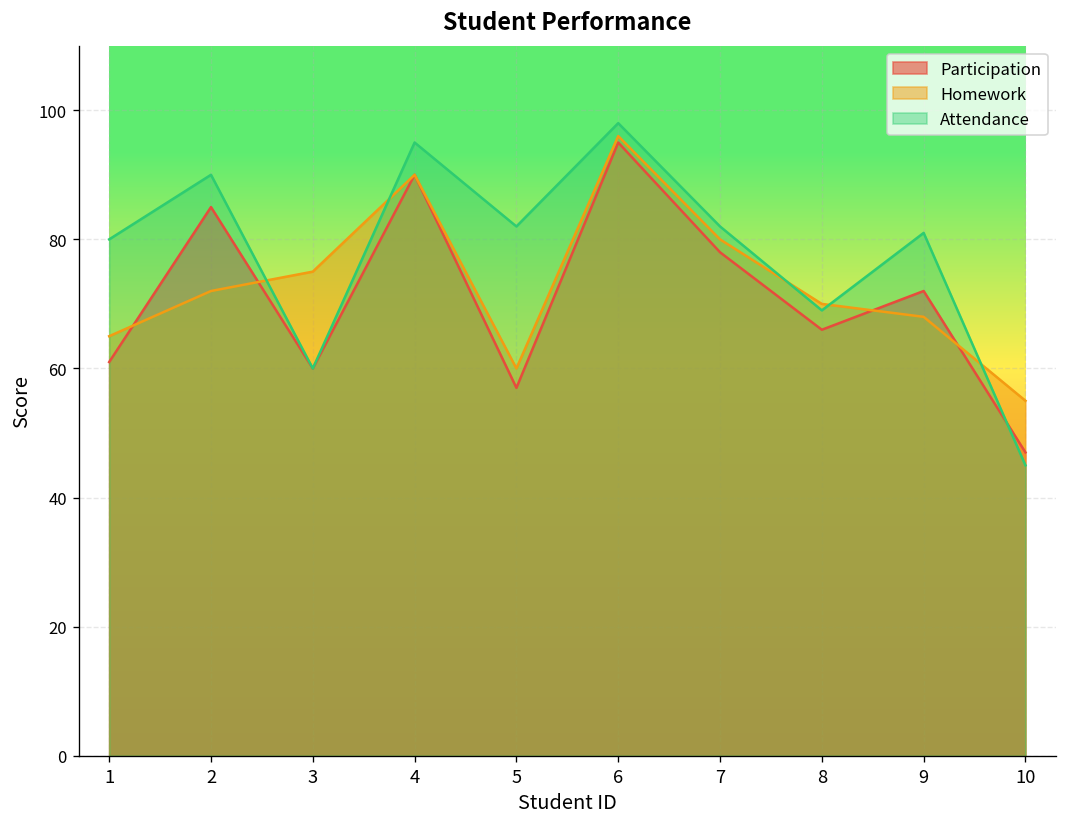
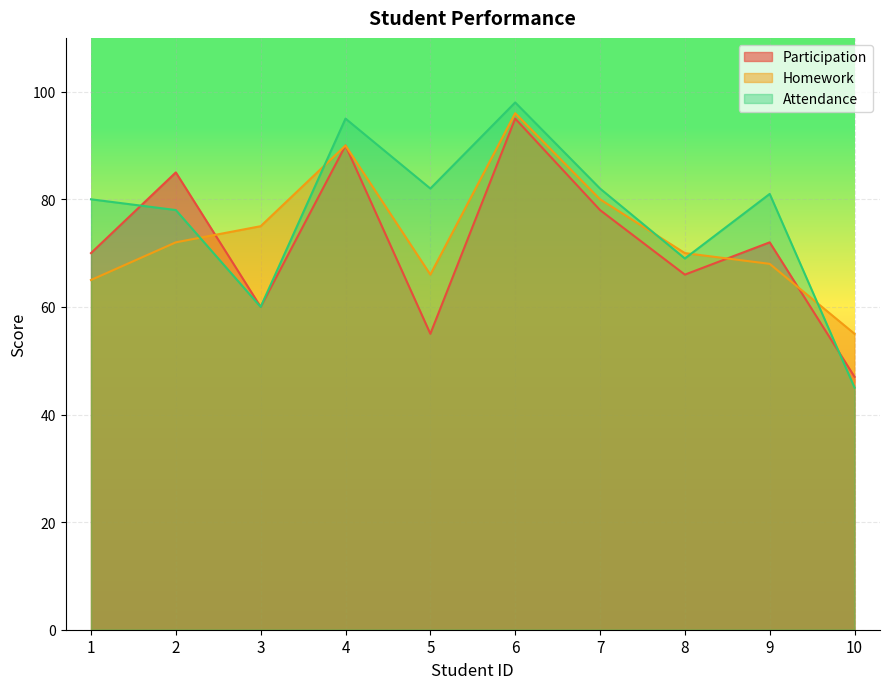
  {
    "Participation": {
-     "1": 61,
+     "1": 70,
      "2": 85,
-     "5": 57,
+     "5": 55,
      "6": 95,
      "7": 78,
      "8": 66,
      "9": 72,
      "10": 47
    },
    "Homework": {
      "1": 65,
      "2": 72,
      "3": 75,
-     "5": 60,
+     "5": 66,
      "6": 96,
      "7": 80,
      "8": 70,
      "9": 68,
      "10": 55
    },
    "Attendance": {
      "1": 80,
-     "2": 90,
+     "2": 78,
      "4": 95,
      "5": 82,
      "6": 98,
      "7": 82,
      "8": 69,
      "9": 81,
      "10": 45
    }
  }
